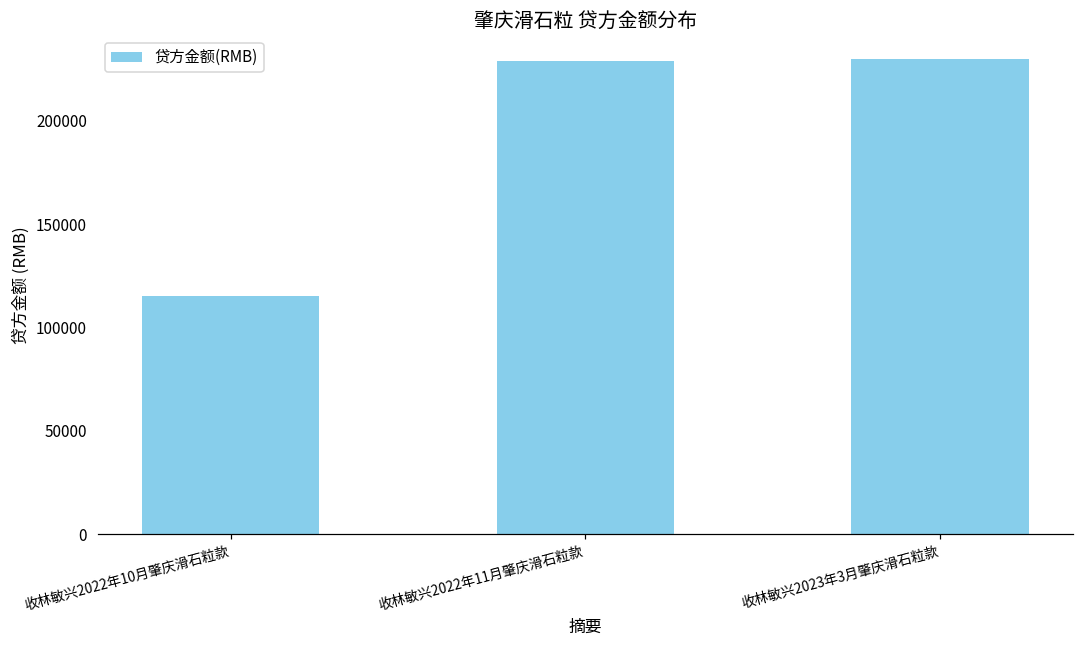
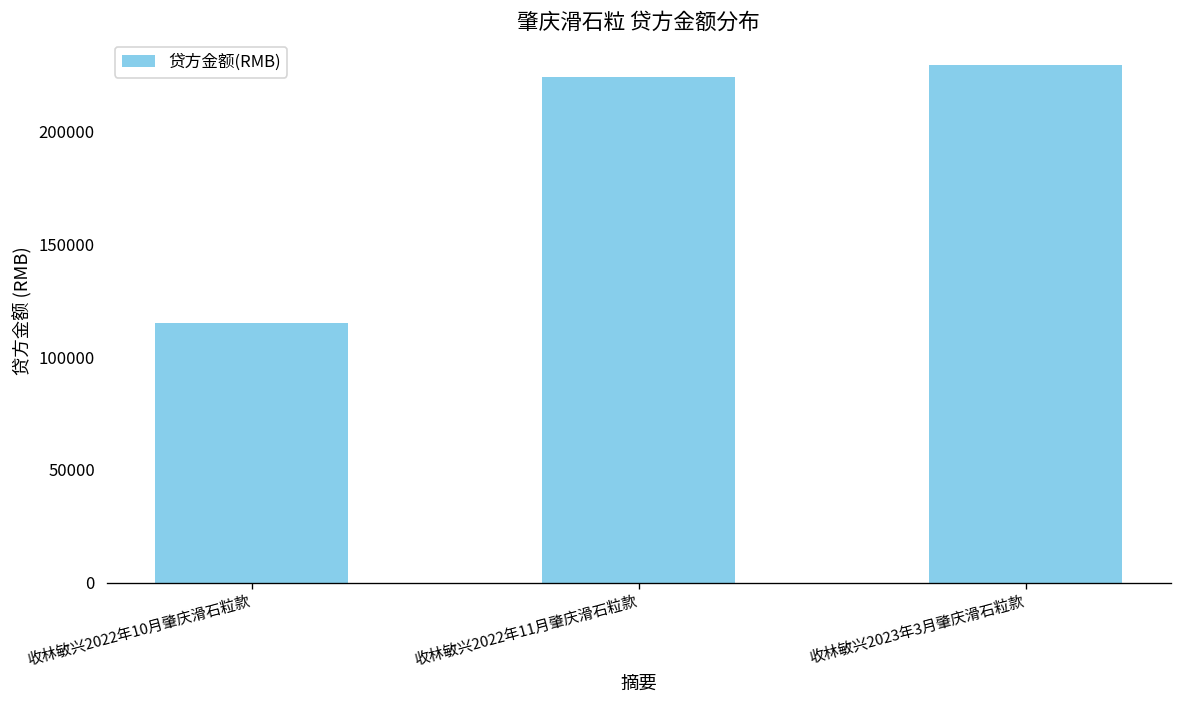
  {
    "收林敏兴2022年10月肇庆滑石粒款": 115000,
-   "收林敏兴2022年11月肇庆滑石粒款": 229000,
+   "收林敏兴2022年11月肇庆滑石粒款": 224000,
    "收林敏兴2023年3月肇庆滑石粒款": 230000
  }
